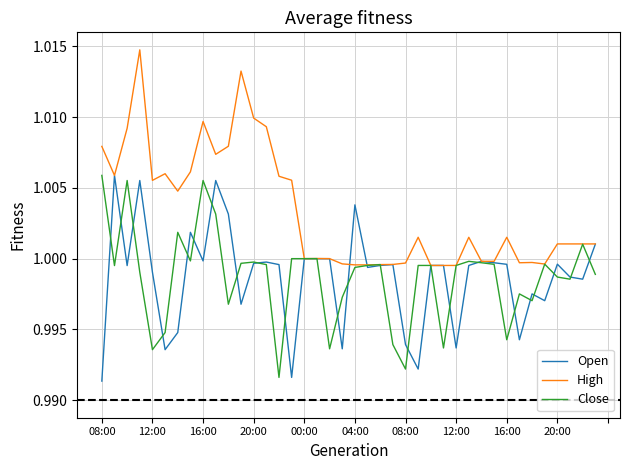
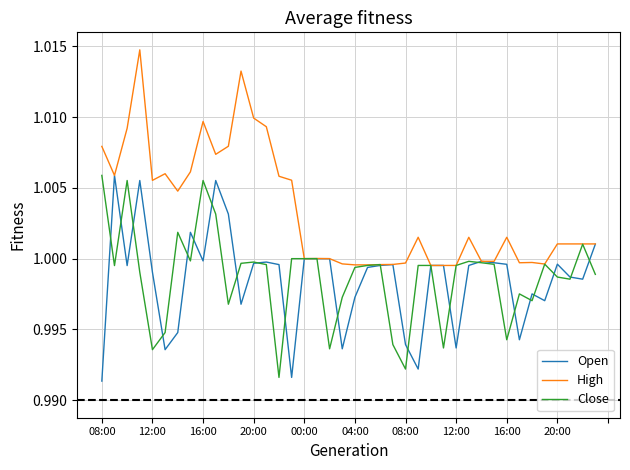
  {
    "Open": {
-     "04:00": 1.0038
+     "04:00": 0.9973
    }
  }
